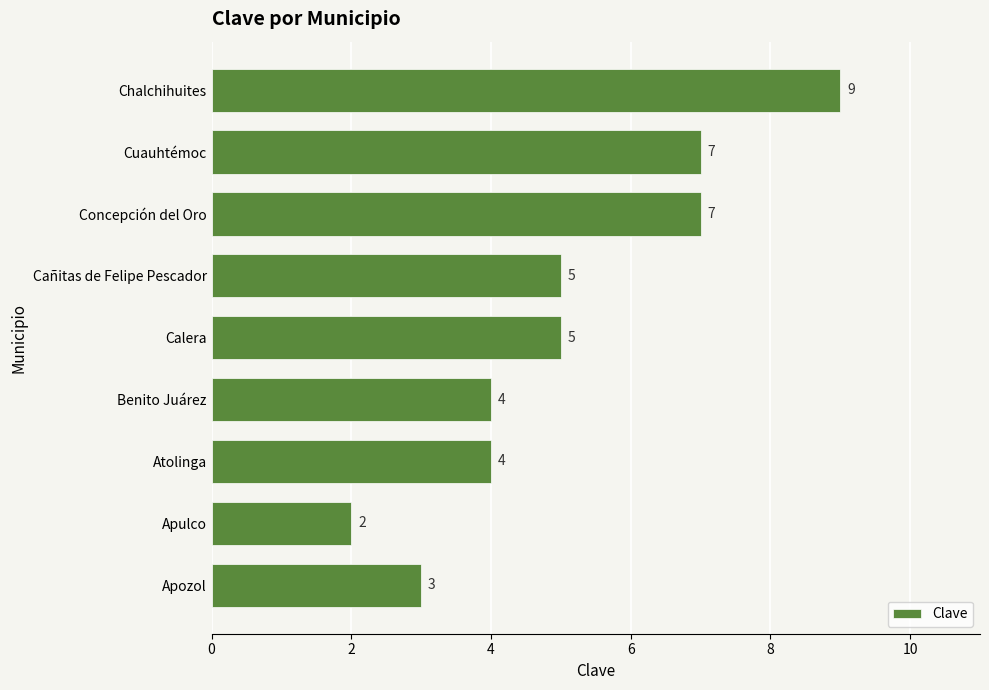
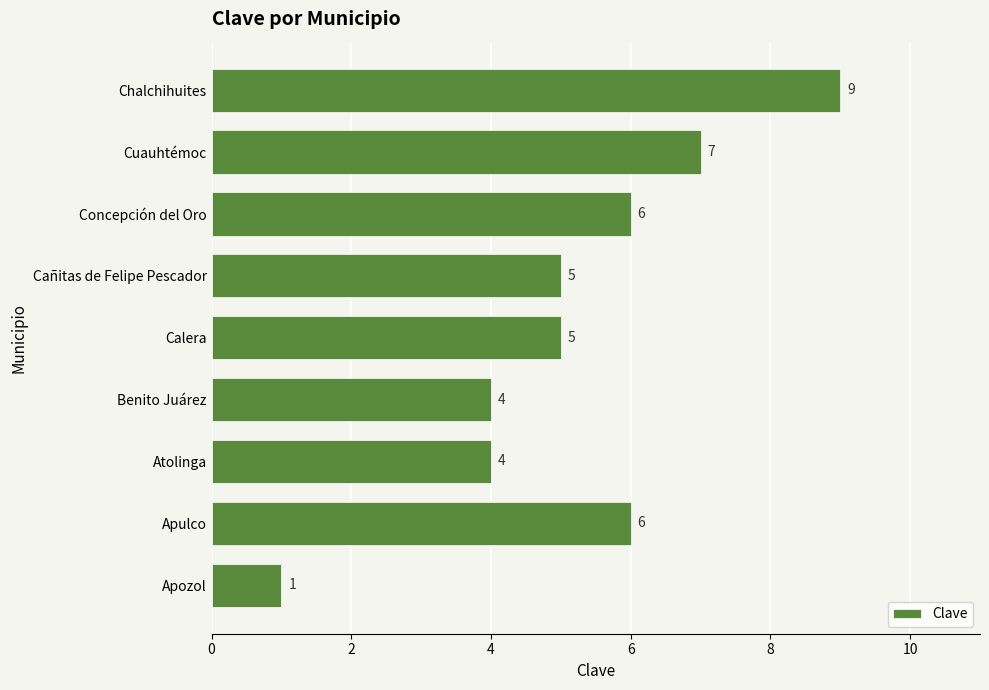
  {
    "Chalchihuites": 9,
    "Cuauhtémoc": 7,
-   "Concepción del Oro": 7,
+   "Concepción del Oro": 6,
    "Cañitas de Felipe Pescador": 5,
    "Calera": 5,
    "Benito Juárez": 4,
    "Atolinga": 4,
-   "Apulco": 2,
-   "Apozol": 3
+   "Apulco": 6,
+   "Apozol": 1
  }
